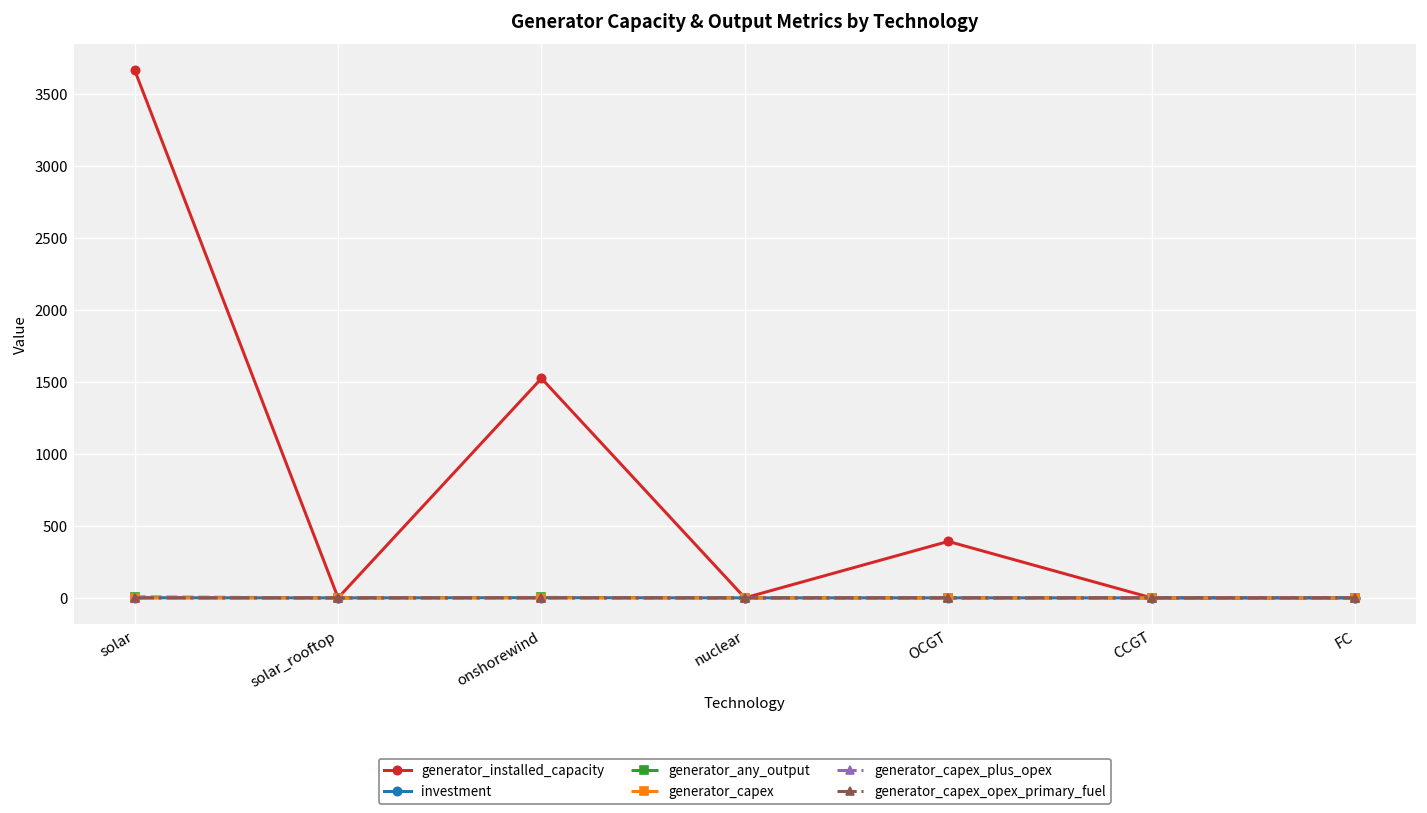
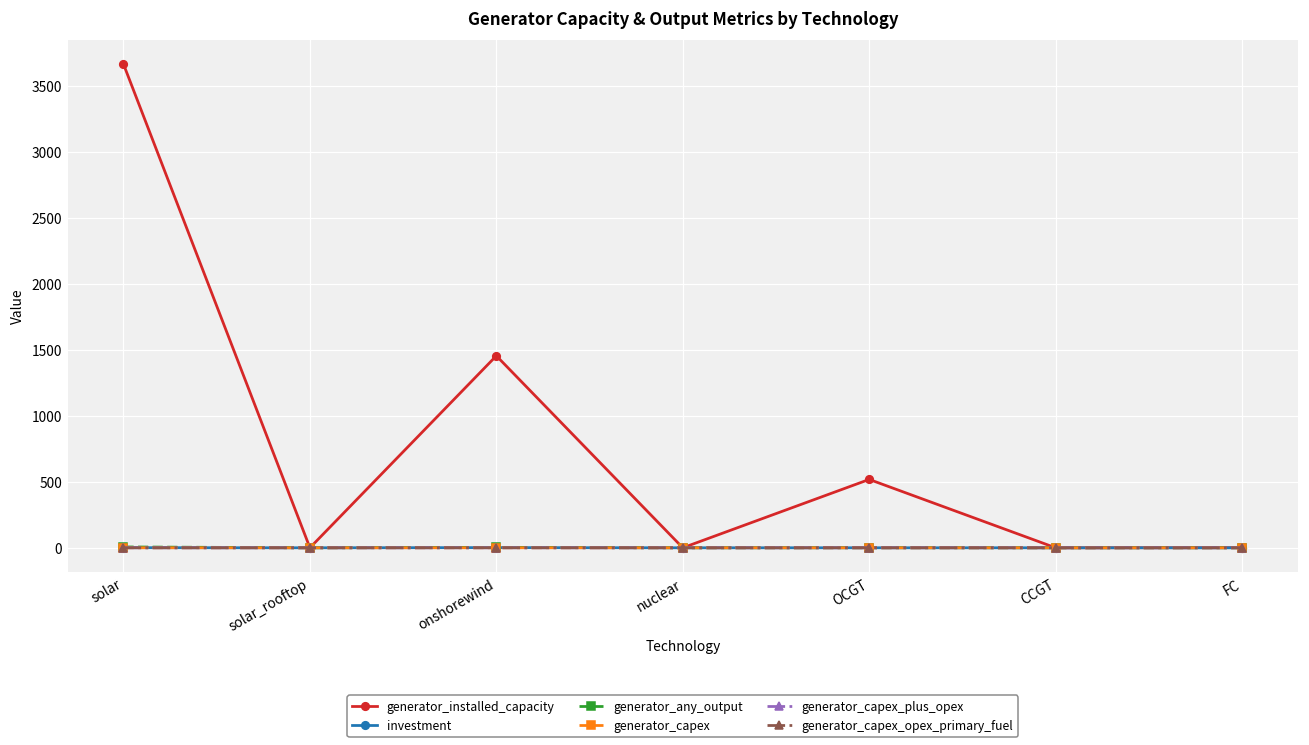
  {
    "generator_installed_capacity": {
      "solar": 3660,
-     "onshorewind": 1520,
-     "OCGT": 390
+     "onshorewind": 1450,
+     "OCGT": 520
    },
    "generator_capex_opex_primary_fuel": {
      "onshorewind": 0,
      "OCGT": 0
    }
  }
